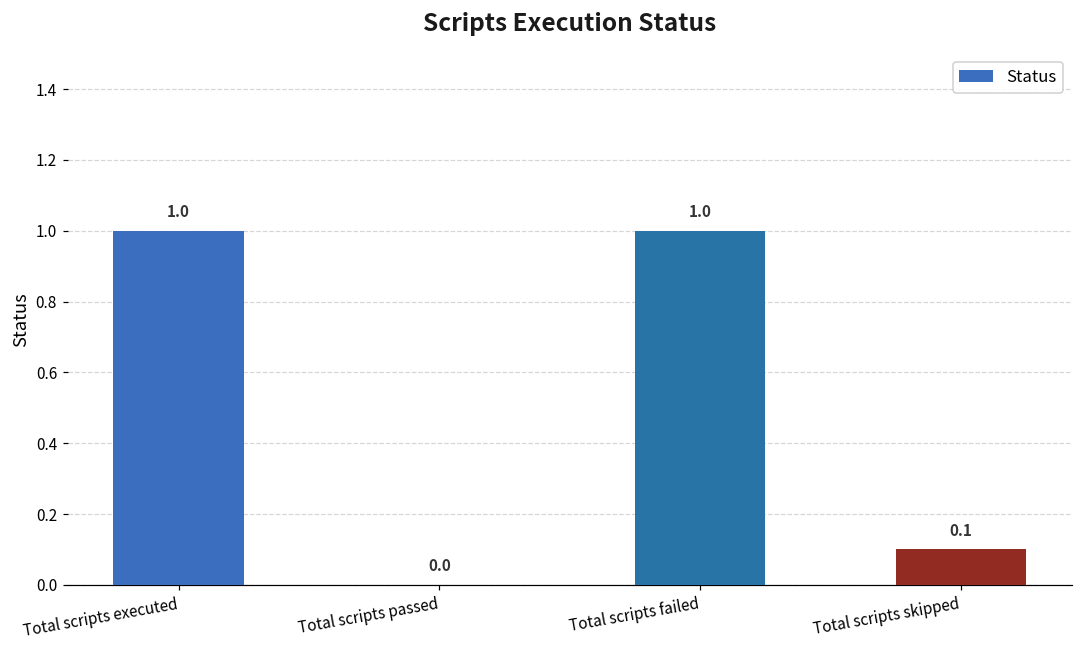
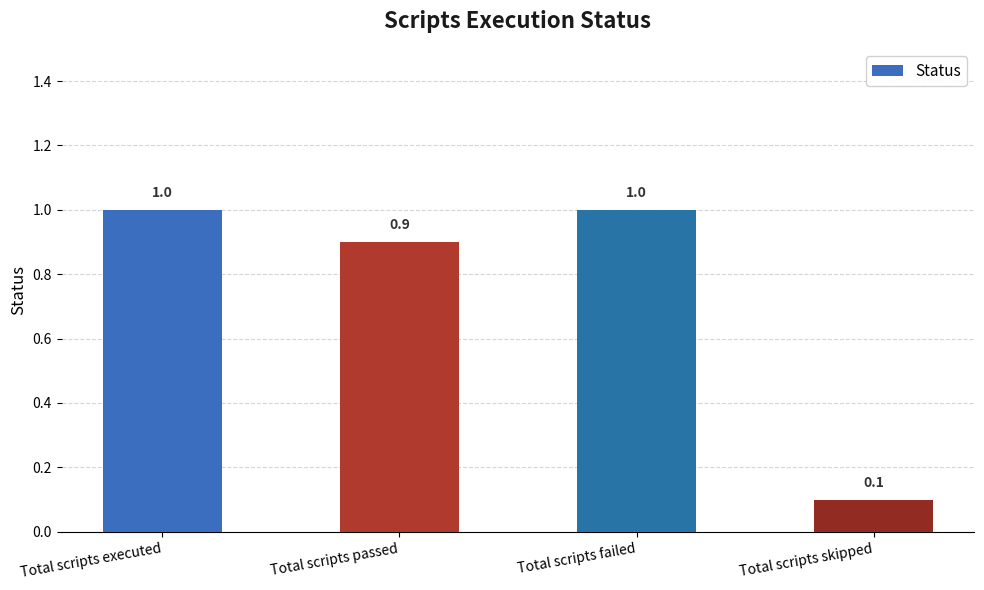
  {
    "Total scripts executed": 1.0,
-   "Total scripts passed": 0.0,
+   "Total scripts passed": 0.9,
    "Total scripts failed": 1.0,
    "Total scripts skipped": 0.1
  }
